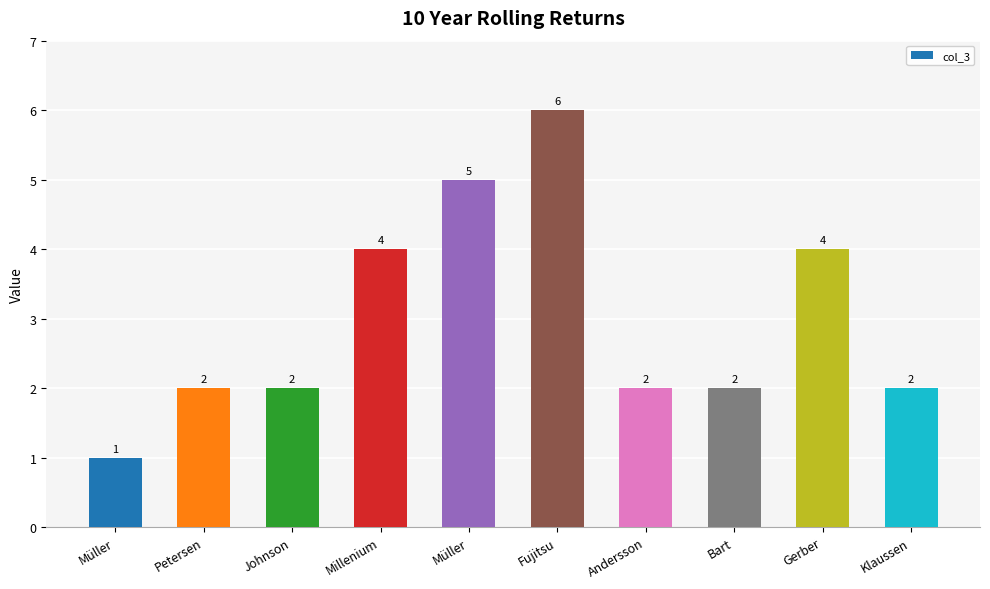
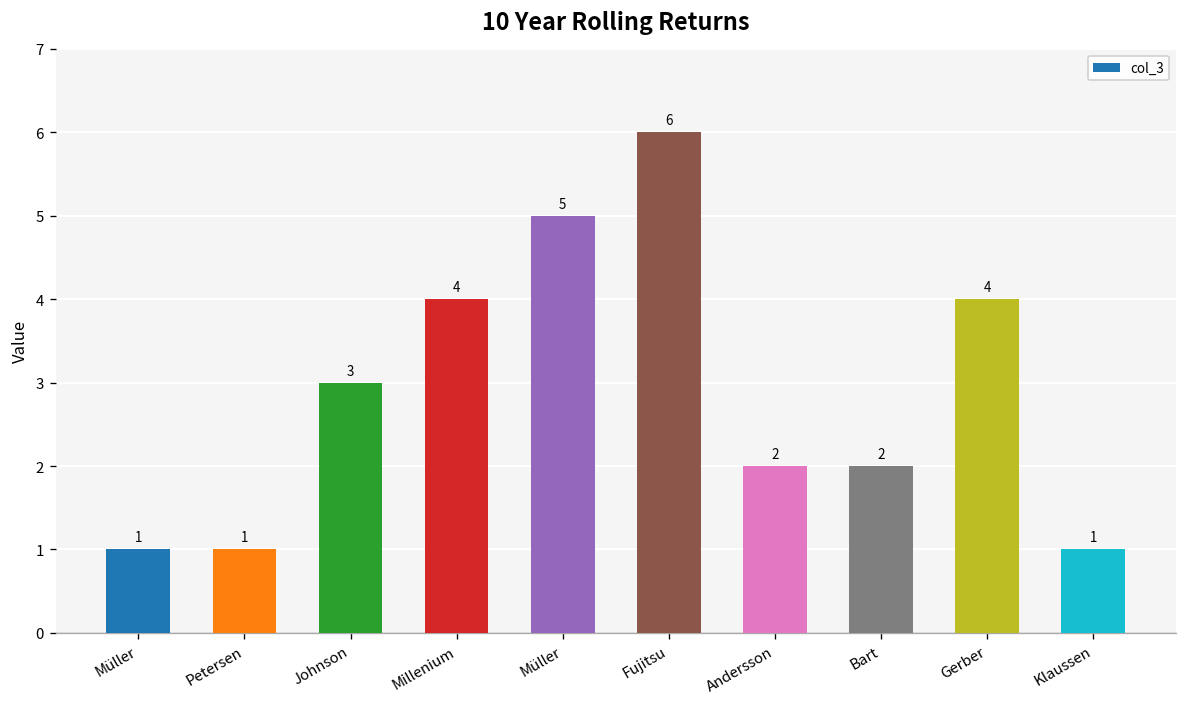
  {
-   "Petersen": 2,
-   "Johnson": 2,
+   "Petersen": 1,
+   "Johnson": 3,
    "Millenium": 4,
    "Fujitsu": 6,
    "Andersson": 2,
    "Bart": 2,
    "Gerber": 4,
-   "Klaussen": 2
+   "Klaussen": 1
  }
